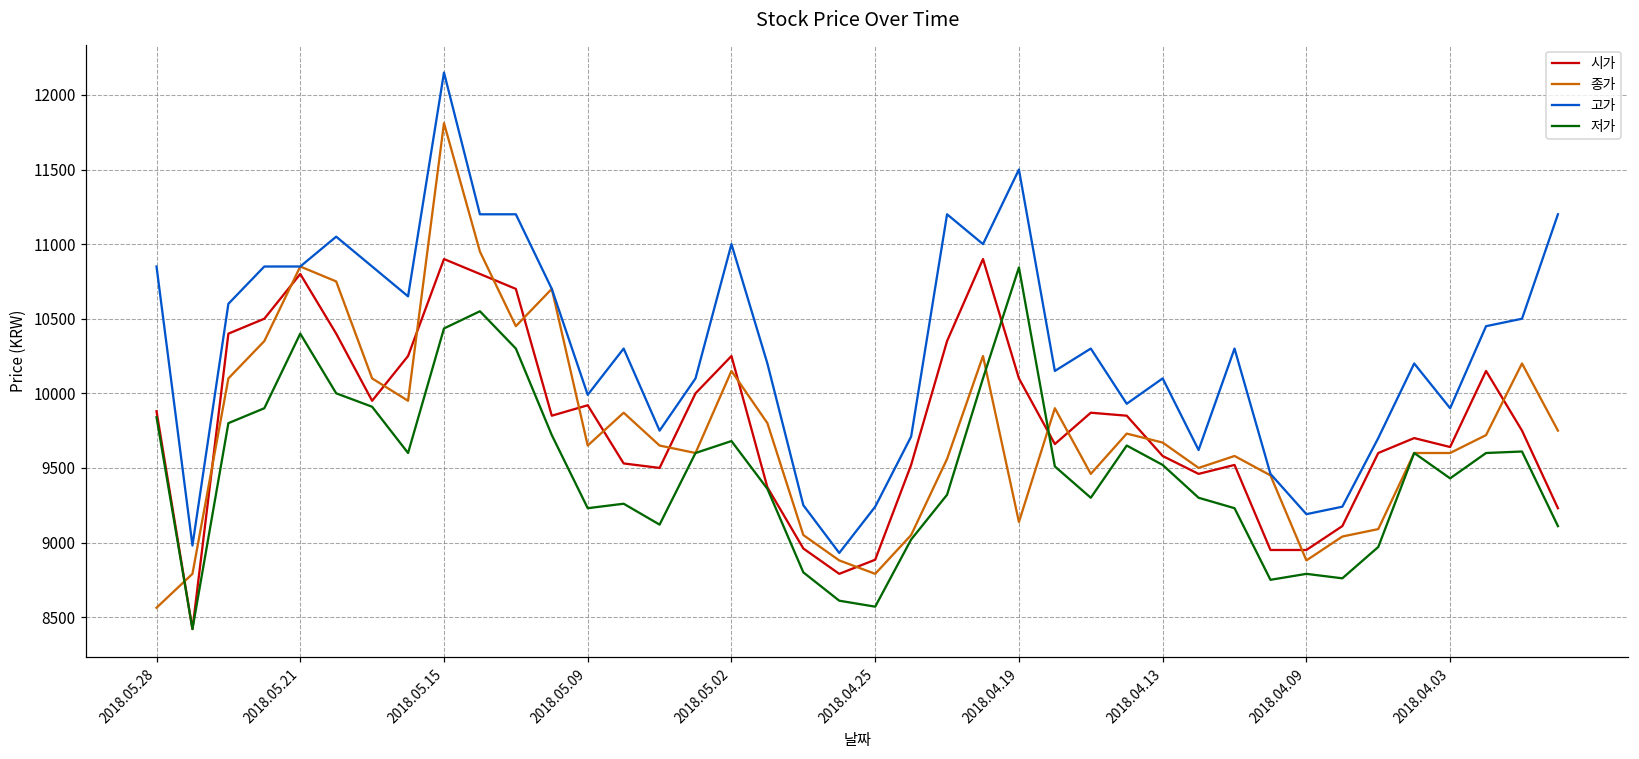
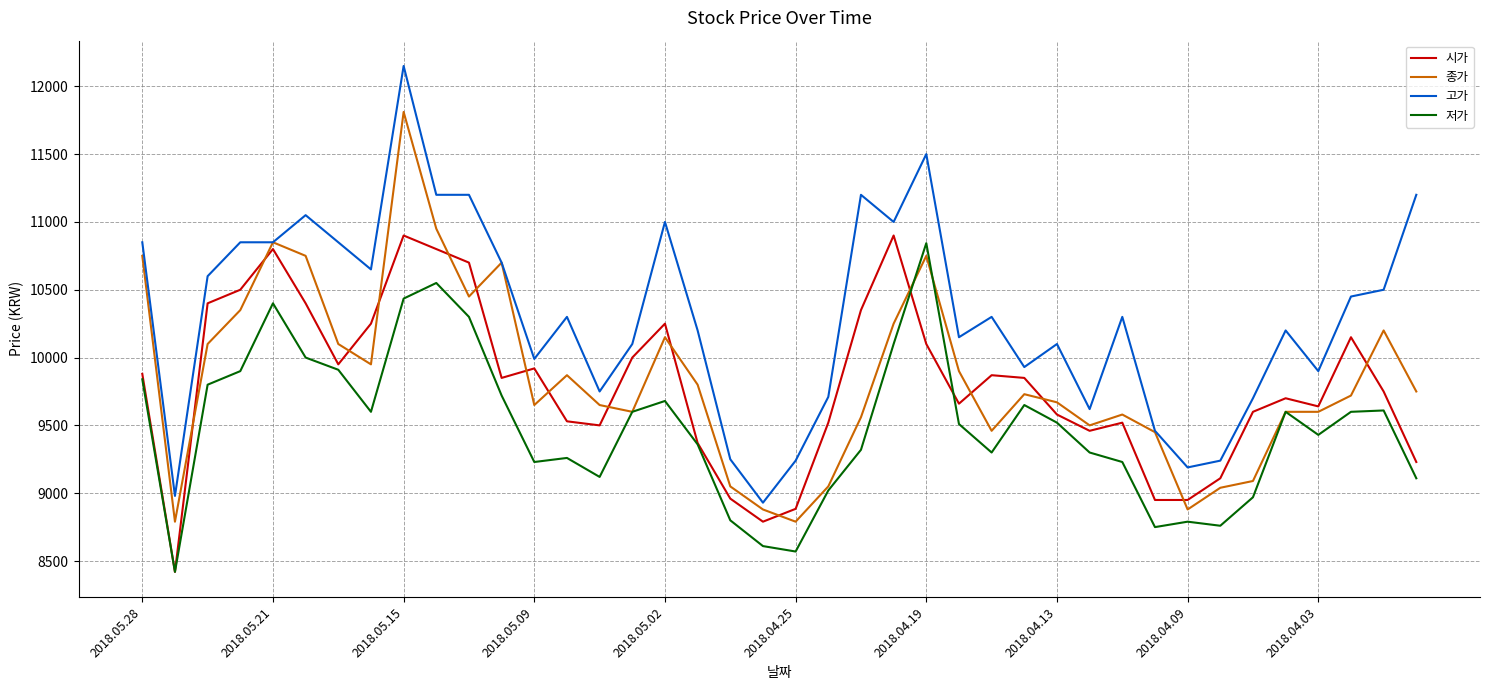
  {
    "시가": {
      "2018.05.28": 9880,
      "2018.05.21": 10800,
      "2018.05.15": 10900,
      "2018.05.09": 9920,
      "2018.05.02": 10250,
      "2018.04.25": 8880,
      "2018.04.19": 10100,
      "2018.04.13": 9580,
      "2018.04.09": 8950,
      "2018.04.03": 9640
    },
    "종가": {
-     "2018.05.28": 8560,
+     "2018.05.28": 10750,
      "2018.05.15": 11810,
      "2018.05.09": 9650,
      "2018.05.02": 10150,
      "2018.04.25": 8790,
-     "2018.04.19": 9140,
+     "2018.04.19": 10750,
      "2018.04.13": 9670,
      "2018.04.09": 8880,
      "2018.04.03": 9600
    },
    "고가": {
      "2018.05.28": 10850,
      "2018.05.15": 12150,
      "2018.05.09": 9990,
      "2018.05.02": 11000,
      "2018.04.25": 9240,
      "2018.04.19": 11500,
      "2018.04.13": 10100,
      "2018.04.09": 9190,
      "2018.04.03": 9900
    },
    "저가": {
      "2018.05.28": 9840,
      "2018.05.21": 10400,
      "2018.05.15": 10430,
      "2018.05.09": 9230,
      "2018.05.02": 9680,
      "2018.04.25": 8570,
      "2018.04.19": 10840,
      "2018.04.13": 9520,
      "2018.04.09": 8790,
      "2018.04.03": 9430
    }
  }
